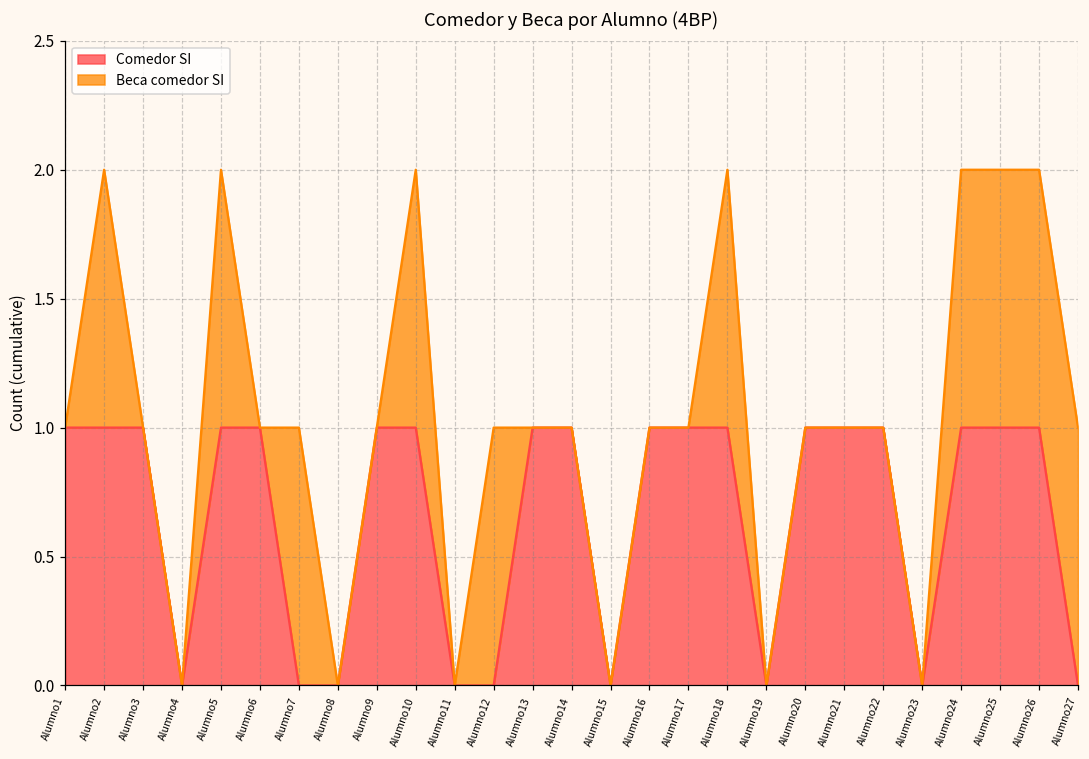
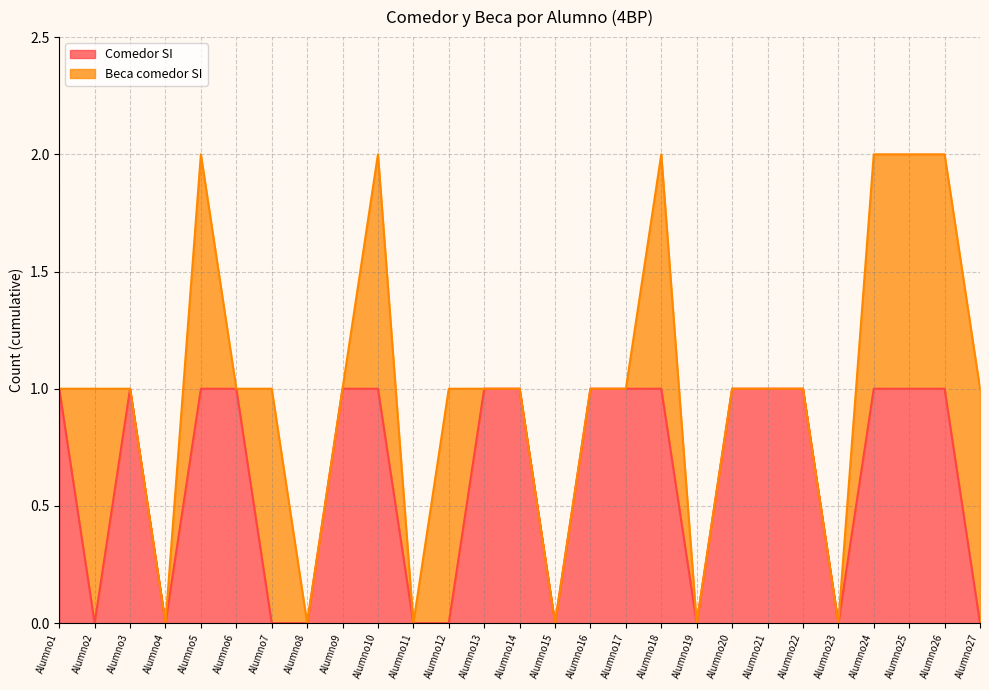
  {
    "Comedor SI": {
-     "Alumno2": 1,
+     "Alumno2": 0,
      "Alumno5": 1,
      "Alumno7": 0,
      "Alumno10": 1,
      "Alumno12": 0,
      "Alumno18": 1,
      "Alumno24": 1,
      "Alumno25": 1,
      "Alumno26": 1,
      "Alumno27": 0
    },
    "Beca comedor SI": {
      "Alumno2": 1,
      "Alumno5": 1,
      "Alumno7": 1,
      "Alumno10": 1,
      "Alumno12": 1,
      "Alumno18": 1,
      "Alumno24": 1,
      "Alumno25": 1,
      "Alumno26": 1,
      "Alumno27": 1
    }
  }
